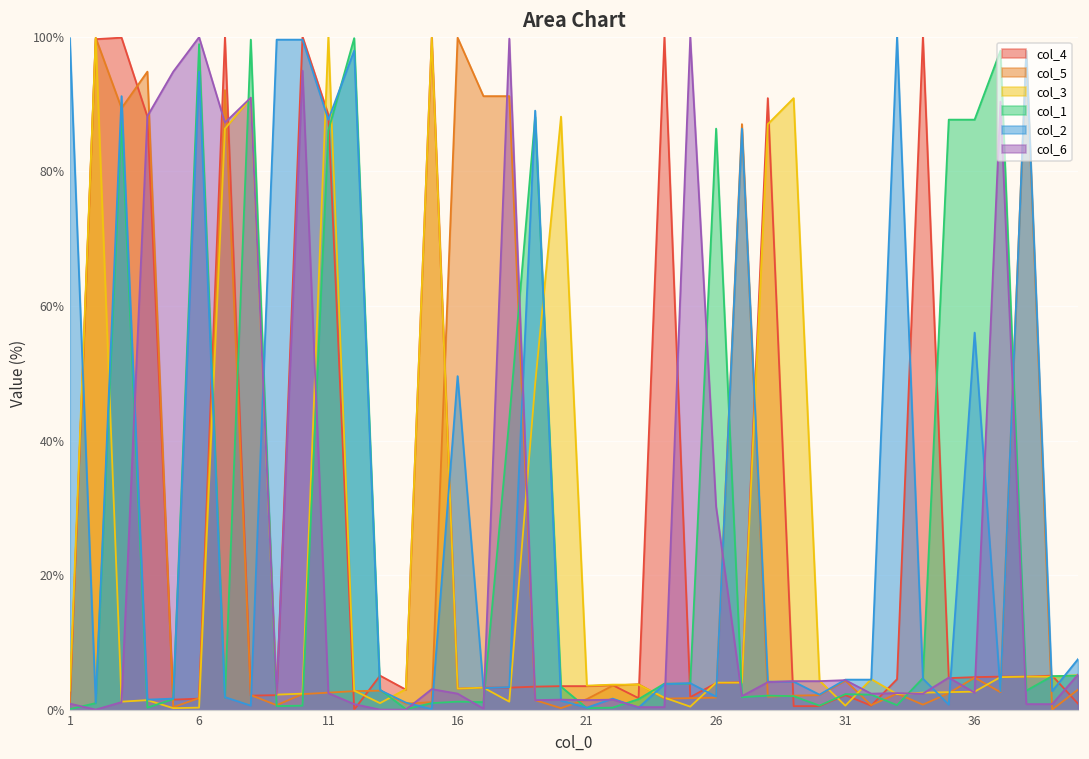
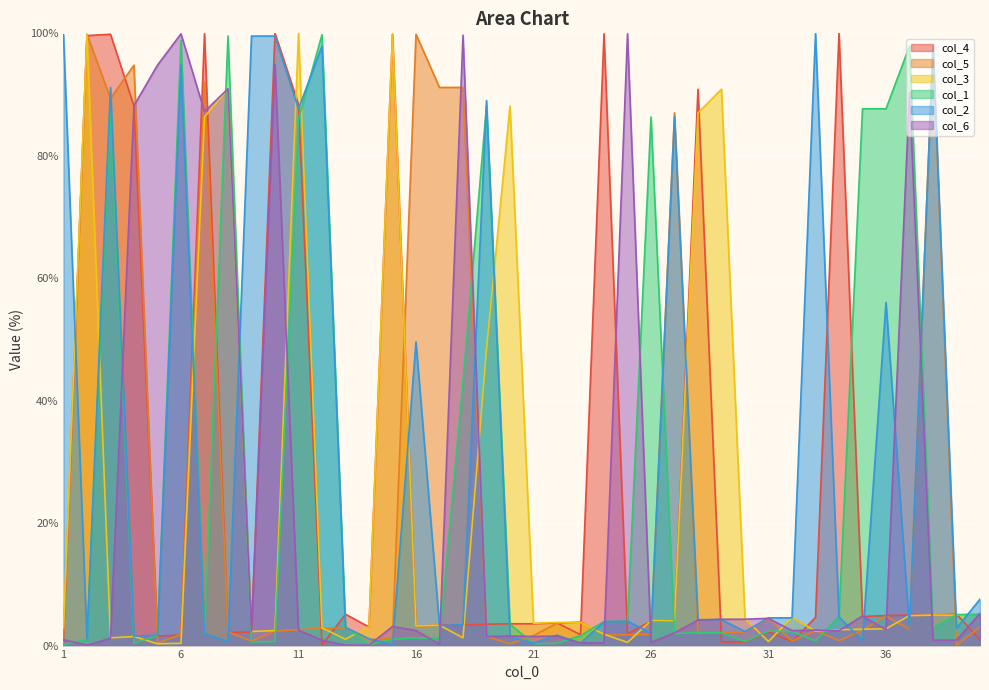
  {
    "col_1": {
      "1": "0%",
      "6": "99%",
      "11": "86%",
      "16": "1%",
      "26": "86%",
      "36": "88%"
    },
    "col_2": {
      "1": "100%",
      "6": "95%",
      "11": "88%",
      "16": "50%",
      "36": "56%"
    },
    "col_6": {
      "6": "100%",
      "16": "2%",
-     "26": "30%"
+     "26": "1%"
    }
  }
